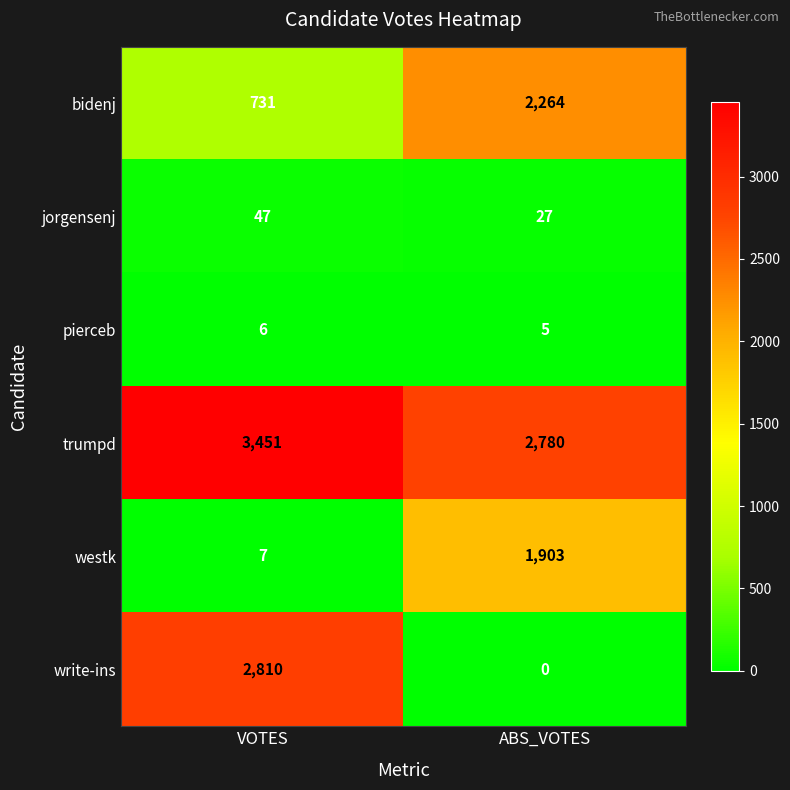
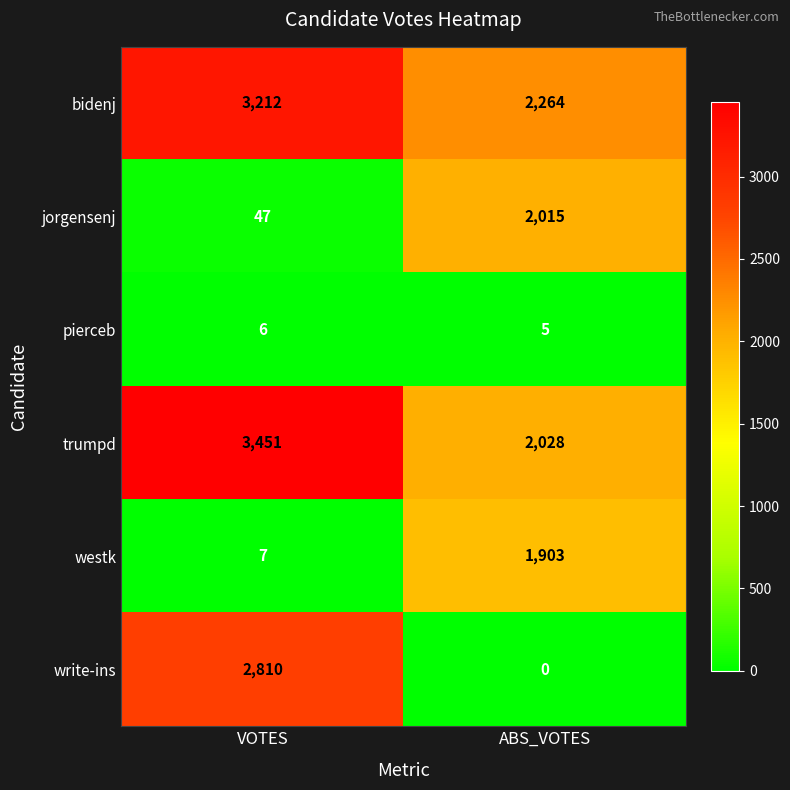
  {
    "bidenj": {
-     "VOTES": "731",
+     "VOTES": "3,212",
      "ABS_VOTES": "2,264"
    },
    "jorgensenj": {
      "VOTES": "47",
-     "ABS_VOTES": "27"
+     "ABS_VOTES": "2,015"
    },
    "pierceb": {
      "VOTES": "6",
      "ABS_VOTES": "5"
    },
    "trumpd": {
      "VOTES": "3,451",
-     "ABS_VOTES": "2,780"
+     "ABS_VOTES": "2,028"
    },
    "westk": {
      "VOTES": "7",
      "ABS_VOTES": "1,903"
    },
    "write-ins": {
      "VOTES": "2,810",
      "ABS_VOTES": "0"
    }
  }
